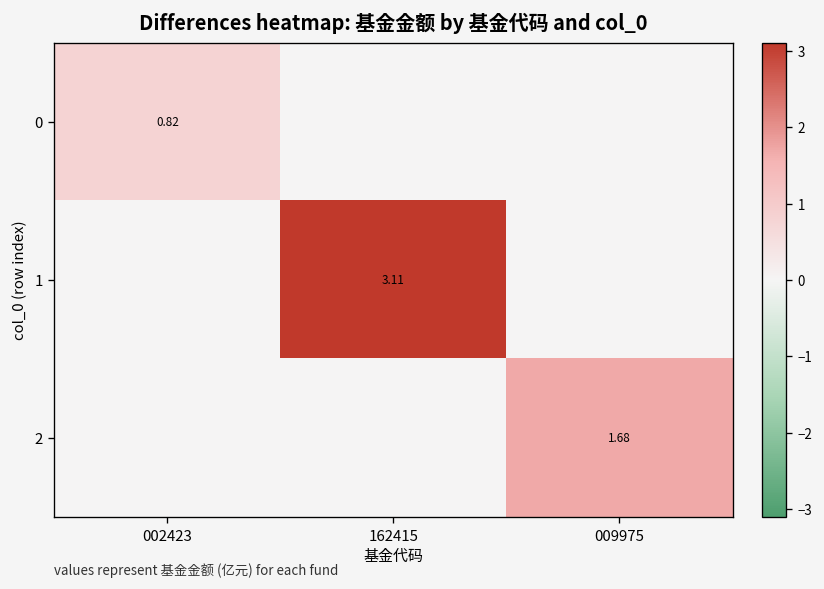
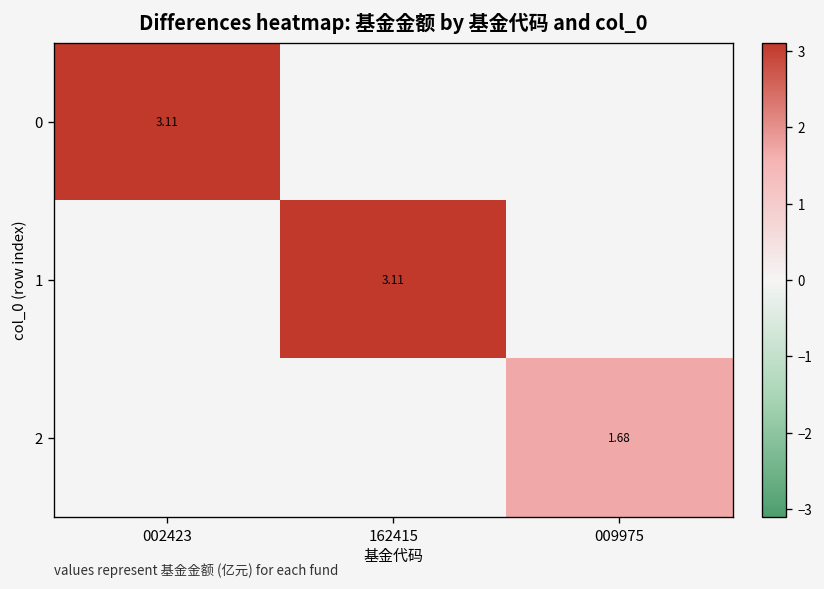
  {
    "0": {
-     "002423": 0.82
+     "002423": 3.11
    },
    "1": {
      "162415": 3.11
    },
    "2": {
      "009975": 1.68
    }
  }
